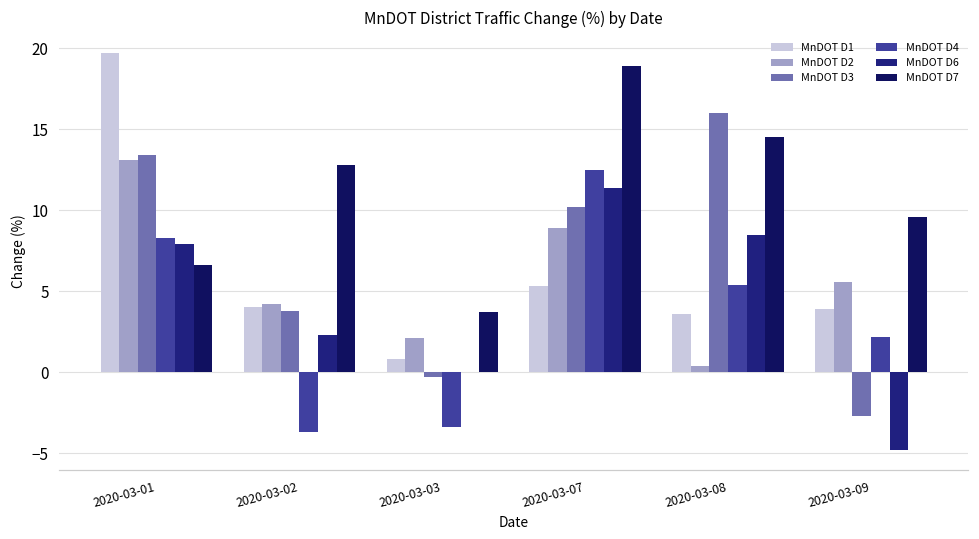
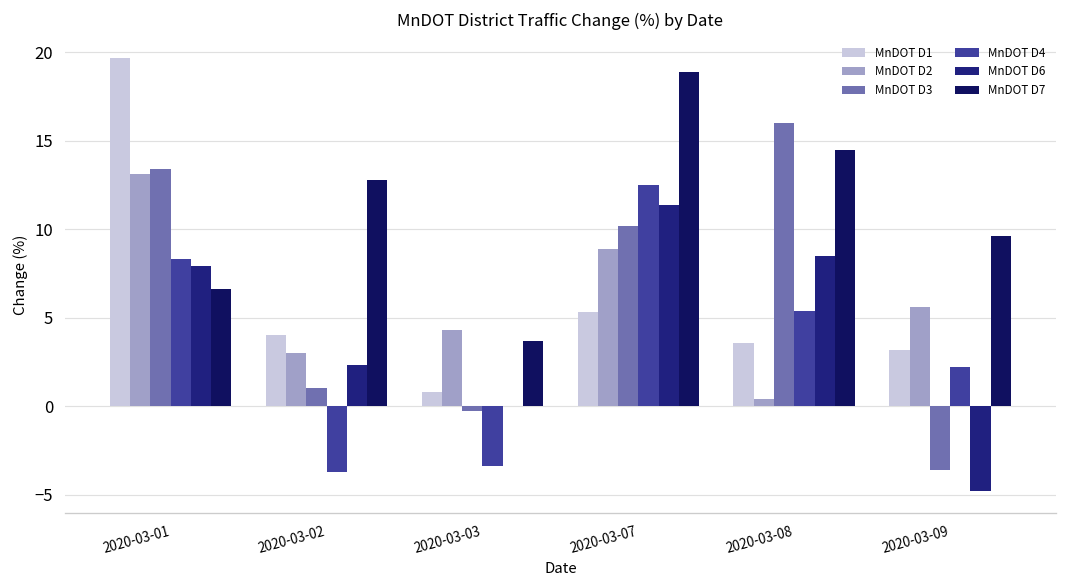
  {
    "MnDOT D1": {
      "2020-03-01": 19.7,
      "2020-03-02": 4.0,
      "2020-03-03": 0.8,
      "2020-03-07": 5.3,
      "2020-03-08": 3.6,
-     "2020-03-09": 3.9
+     "2020-03-09": 3.2
    },
    "MnDOT D2": {
      "2020-03-01": 13.1,
-     "2020-03-02": 4.2,
-     "2020-03-03": 2.1,
+     "2020-03-02": 3.0,
+     "2020-03-03": 4.3,
      "2020-03-07": 8.9,
      "2020-03-08": 0.4,
      "2020-03-09": 5.6
    },
    "MnDOT D3": {
      "2020-03-01": 13.4,
-     "2020-03-02": 3.8,
+     "2020-03-02": 1.0,
      "2020-03-03": -0.3,
      "2020-03-07": 10.2,
      "2020-03-08": 16.0,
-     "2020-03-09": -2.7
+     "2020-03-09": -3.6
    }
  }
